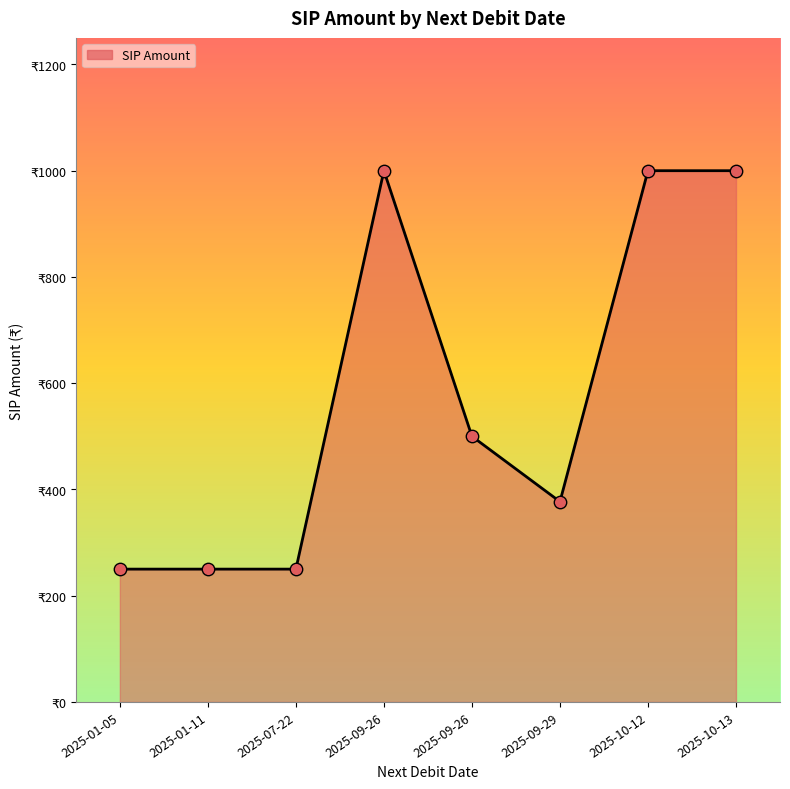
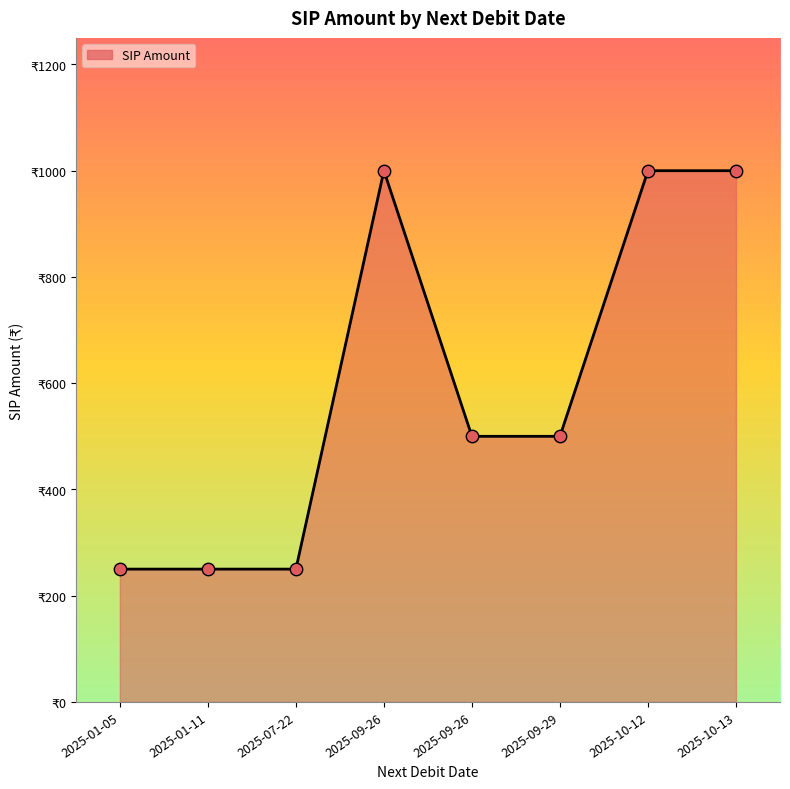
  {
    "2025-01-05": "₹250",
    "2025-01-11": "₹250",
    "2025-07-22": "₹250",
-   "2025-09-29": "₹380",
+   "2025-09-29": "₹500",
    "2025-10-12": "₹1000",
    "2025-10-13": "₹1000"
  }
